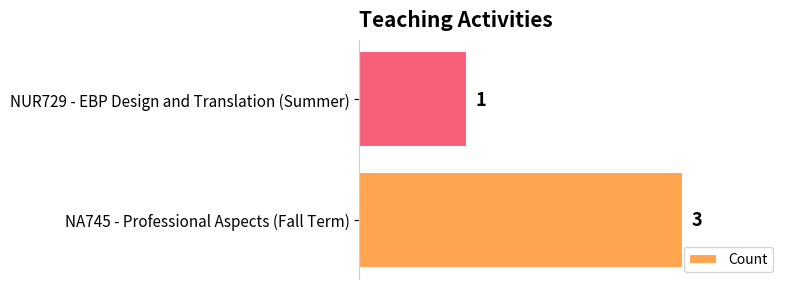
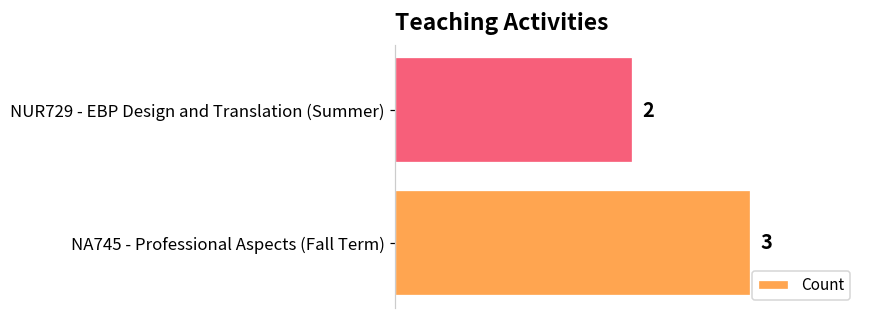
  {
-   "NUR729 - EBP Design and Translation (Summer)": 1,
+   "NUR729 - EBP Design and Translation (Summer)": 2,
    "NA745 - Professional Aspects (Fall Term)": 3
  }
